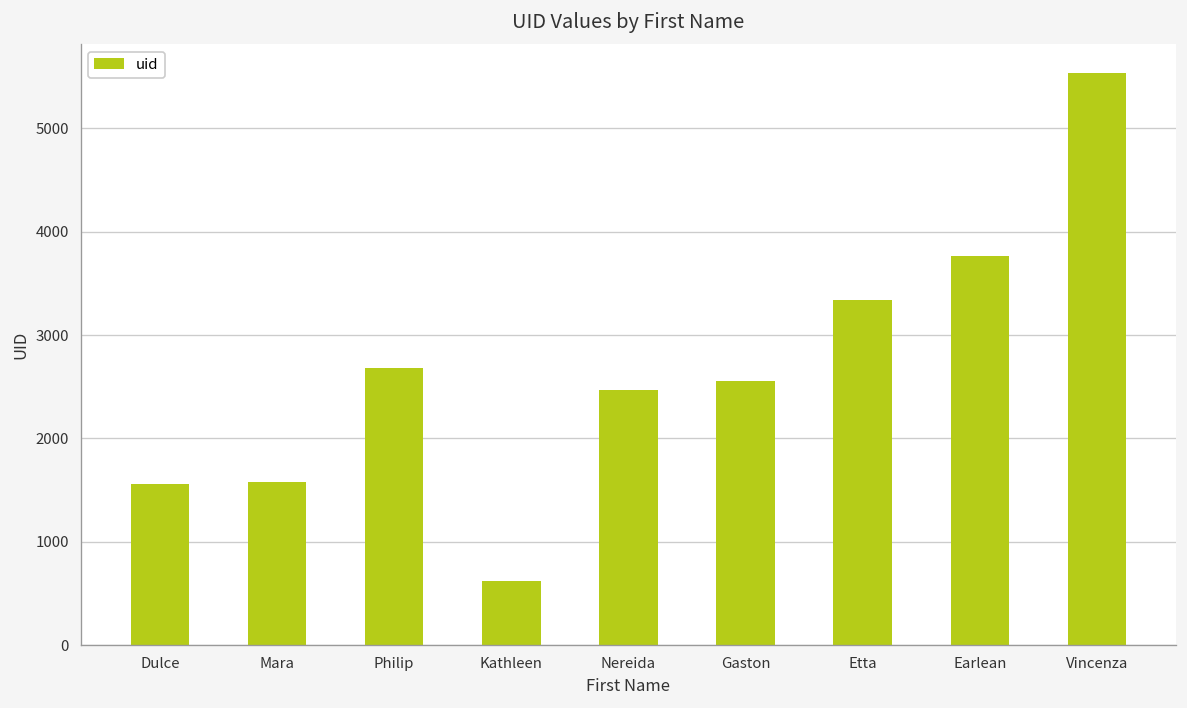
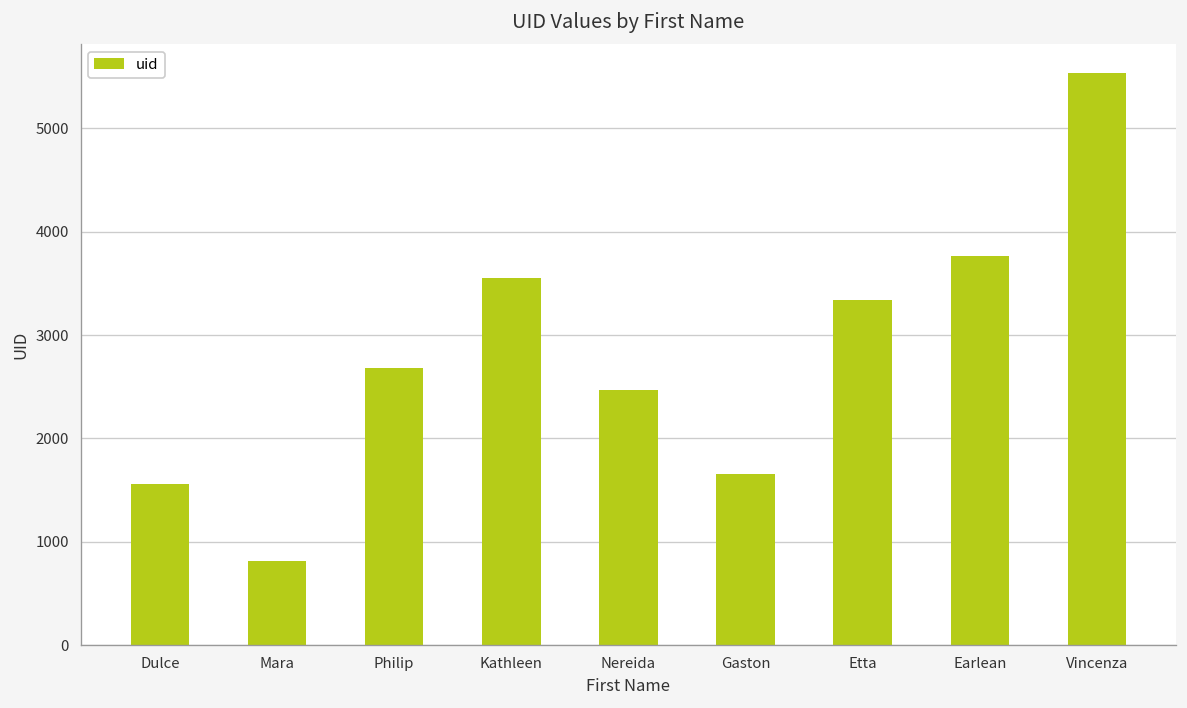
  {
    "Dulce": 1600,
-   "Mara": 1600,
+   "Mara": 800,
    "Philip": 2700,
-   "Kathleen": 600,
+   "Kathleen": 3500,
    "Nereida": 2500,
-   "Gaston": 2600,
+   "Gaston": 1700,
    "Etta": 3300,
    "Earlean": 3800,
    "Vincenza": 5500
  }
